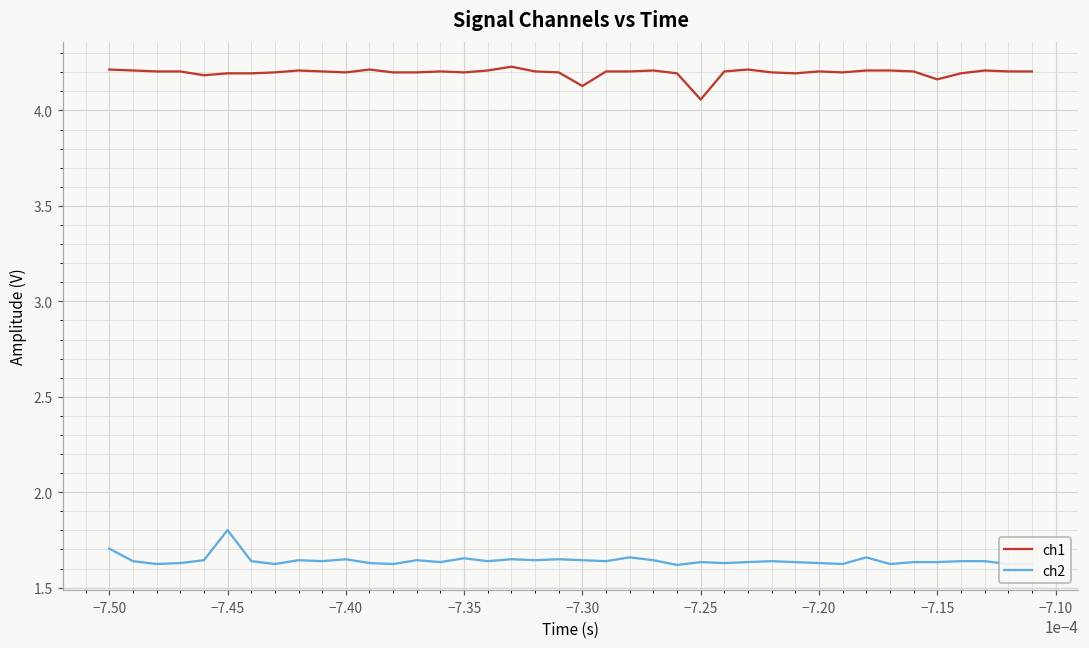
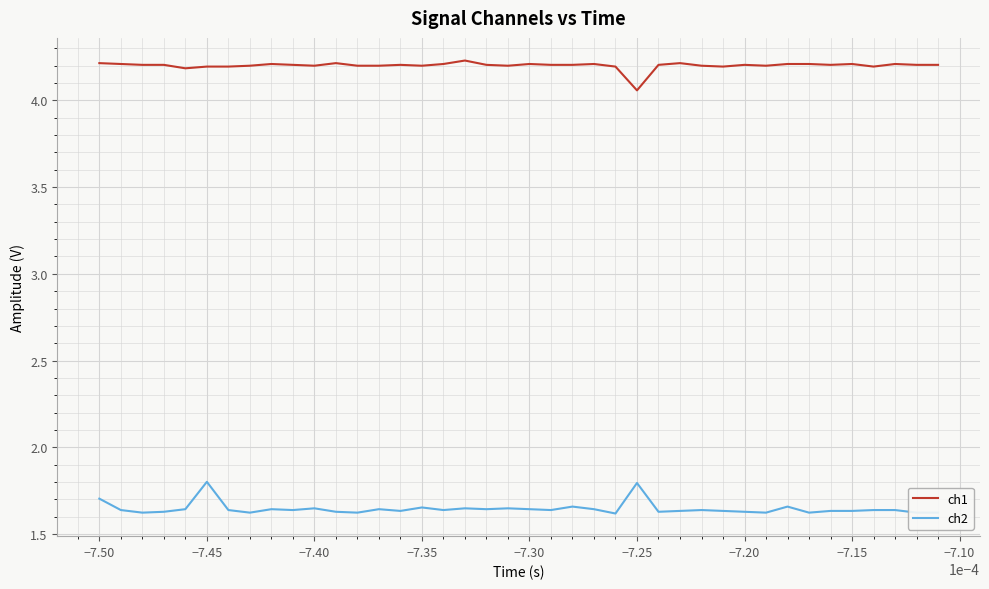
  {
    "ch1": {
      "−7.50": 4.21,
      "−7.45": 4.19,
      "−7.40": 4.20,
      "−7.35": 4.20,
-     "−7.30": 4.13,
+     "−7.30": 4.21,
      "−7.25": 4.06,
      "−7.20": 4.20,
-     "−7.15": 4.16
+     "−7.15": 4.21
    },
    "ch2": {
      "−7.50": 1.70,
      "−7.45": 1.80,
      "−7.40": 1.65,
      "−7.35": 1.65,
      "−7.30": 1.64,
-     "−7.25": 1.63,
+     "−7.25": 1.79,
      "−7.20": 1.63,
      "−7.15": 1.63
    }
  }
